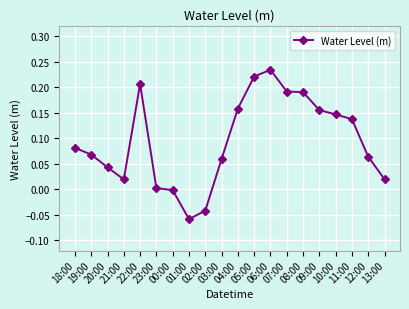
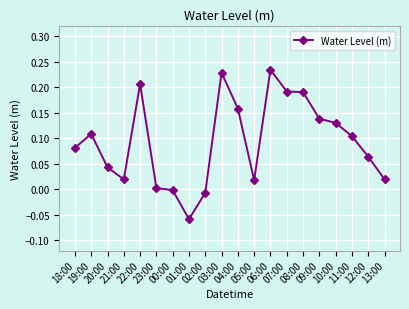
  {
    "18:00": 0.08,
-   "19:00": 0.07,
+   "19:00": 0.11,
    "20:00": 0.04,
    "21:00": 0.02,
    "22:00": 0.21,
    "23:00": 0.00,
    "00:00": 0.00,
    "01:00": -0.06,
-   "02:00": -0.04,
-   "03:00": 0.06,
+   "02:00": -0.01,
+   "03:00": 0.23,
    "04:00": 0.16,
-   "05:00": 0.22,
+   "05:00": 0.02,
    "06:00": 0.23,
    "07:00": 0.19,
    "08:00": 0.19,
-   "09:00": 0.16,
-   "10:00": 0.15,
-   "11:00": 0.14,
+   "09:00": 0.14,
+   "10:00": 0.13,
+   "11:00": 0.10,
    "12:00": 0.06,
    "13:00": 0.02
  }
